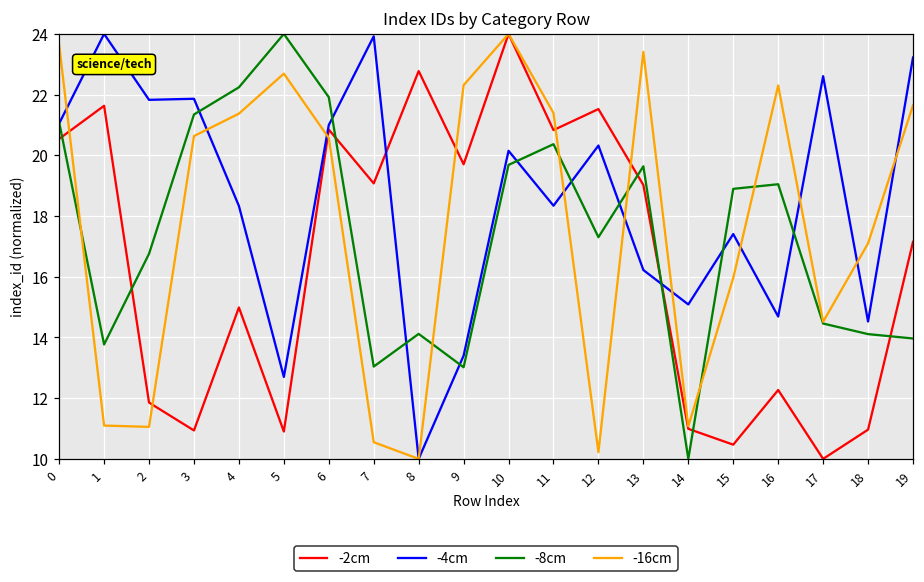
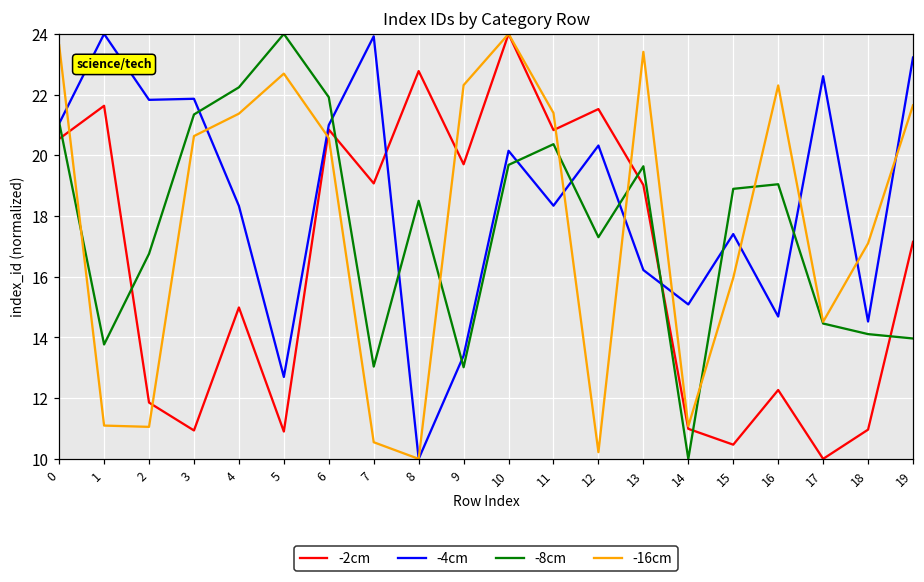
  {
    "-2cm": {
      "0": 20.5,
      "1": 21.6,
      "2": 11.9,
      "3": 10.9,
      "4": 15.0,
      "5": 10.9,
      "6": 20.8,
      "7": 19.1,
      "8": 22.8,
      "9": 19.7,
      "11": 20.8,
      "12": 21.5,
      "13": 19.0,
      "15": 10.5,
      "16": 12.3,
      "17": 10.0,
      "18": 11.0,
      "19": 17.1
    },
    "-4cm": {
      "1": 24.0,
      "2": 21.8,
      "3": 21.9,
      "4": 18.3,
      "5": 12.7,
      "6": 21.0,
      "7": 23.9,
      "9": 13.4,
      "10": 20.1,
      "11": 18.3,
      "12": 20.3,
      "13": 16.2,
      "14": 15.1,
      "15": 17.4,
      "16": 14.7,
      "17": 22.6,
      "18": 14.5,
      "19": 23.2
    },
    "-8cm": {
      "1": 13.8,
      "2": 16.8,
      "3": 21.3,
      "4": 22.2,
      "5": 24.0,
      "6": 21.9,
      "7": 13.0,
-     "8": 14.1,
+     "8": 18.5,
      "9": 13.0,
      "10": 19.7,
      "11": 20.4,
      "12": 17.3,
      "13": 19.6,
      "14": 10.0,
      "15": 18.9,
      "16": 19.0,
      "18": 14.1,
      "19": 14.0
    },
    "-16cm": {
      "0": 23.6,
      "1": 11.1,
      "2": 11.1,
      "3": 20.6,
      "4": 21.4,
      "5": 22.7,
      "6": 20.6,
      "7": 10.5,
      "9": 22.3,
      "11": 21.4,
      "12": 10.2,
      "13": 23.4,
      "15": 16.0,
      "16": 22.3,
      "18": 17.1,
      "19": 21.6
    }
  }
